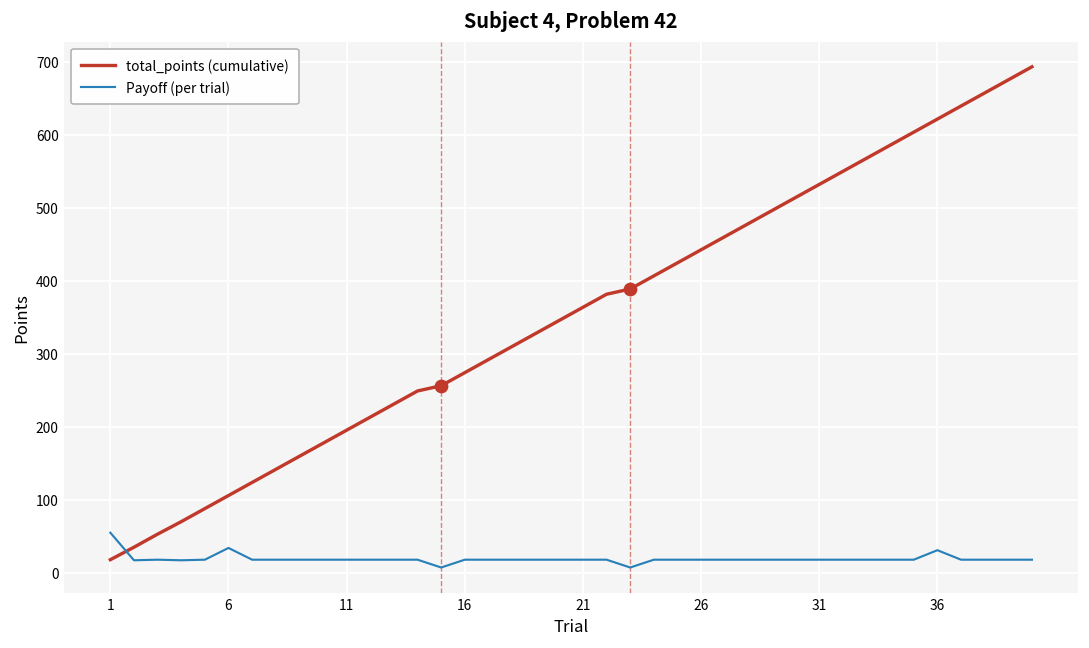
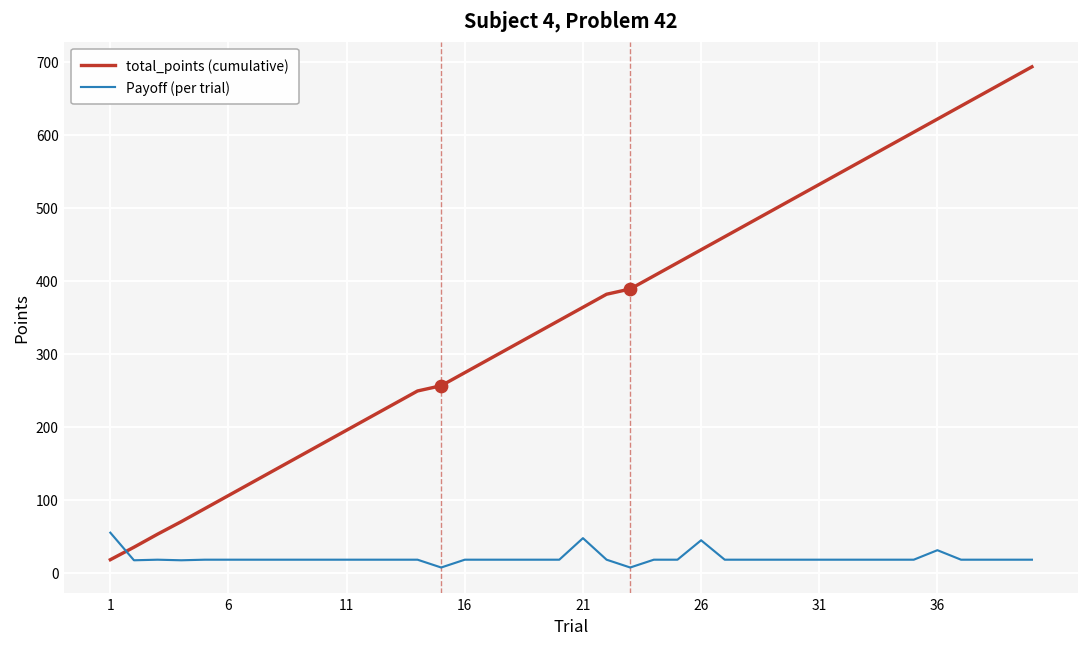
  {
    "Payoff (per trial)": {
      "1": 50,
-     "6": 30,
+     "6": 20,
      "11": 20,
      "16": 20,
-     "21": 20,
-     "26": 20,
+     "21": 50,
+     "26": 40,
      "31": 20,
      "36": 30
    }
  }
